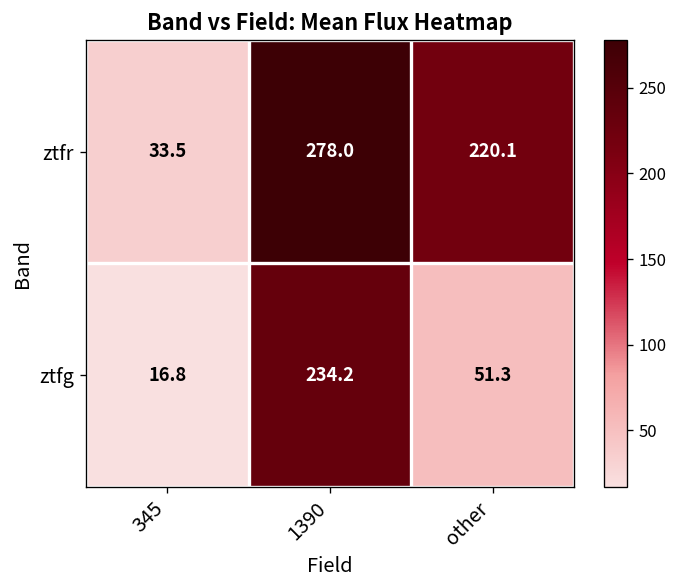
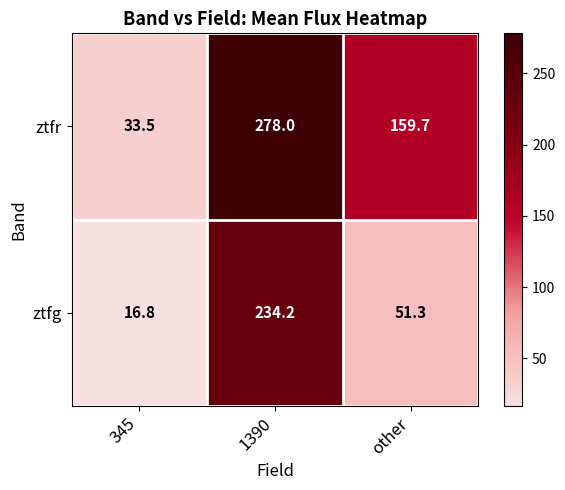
  {
    "ztfr": {
      "345": 33.5,
      "1390": 278.0,
-     "other": 220.1
+     "other": 159.7
    },
    "ztfg": {
      "345": 16.8,
      "1390": 234.2,
      "other": 51.3
    }
  }
